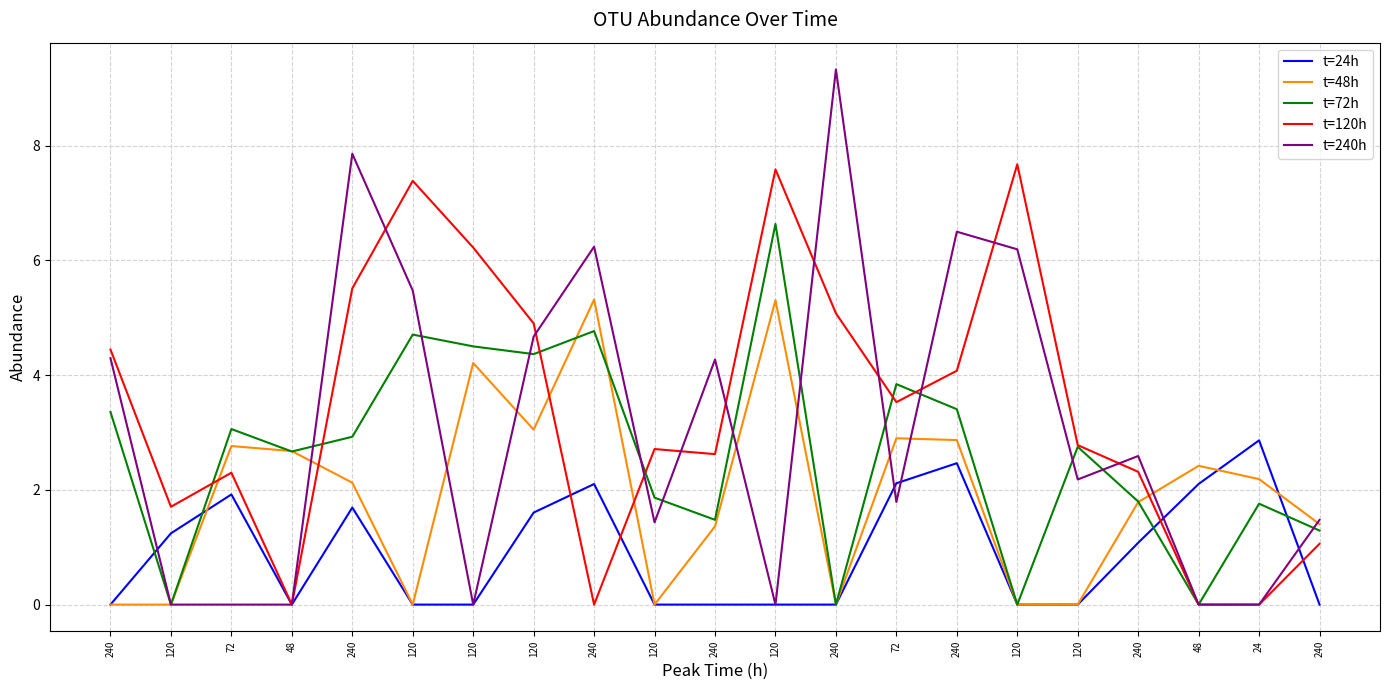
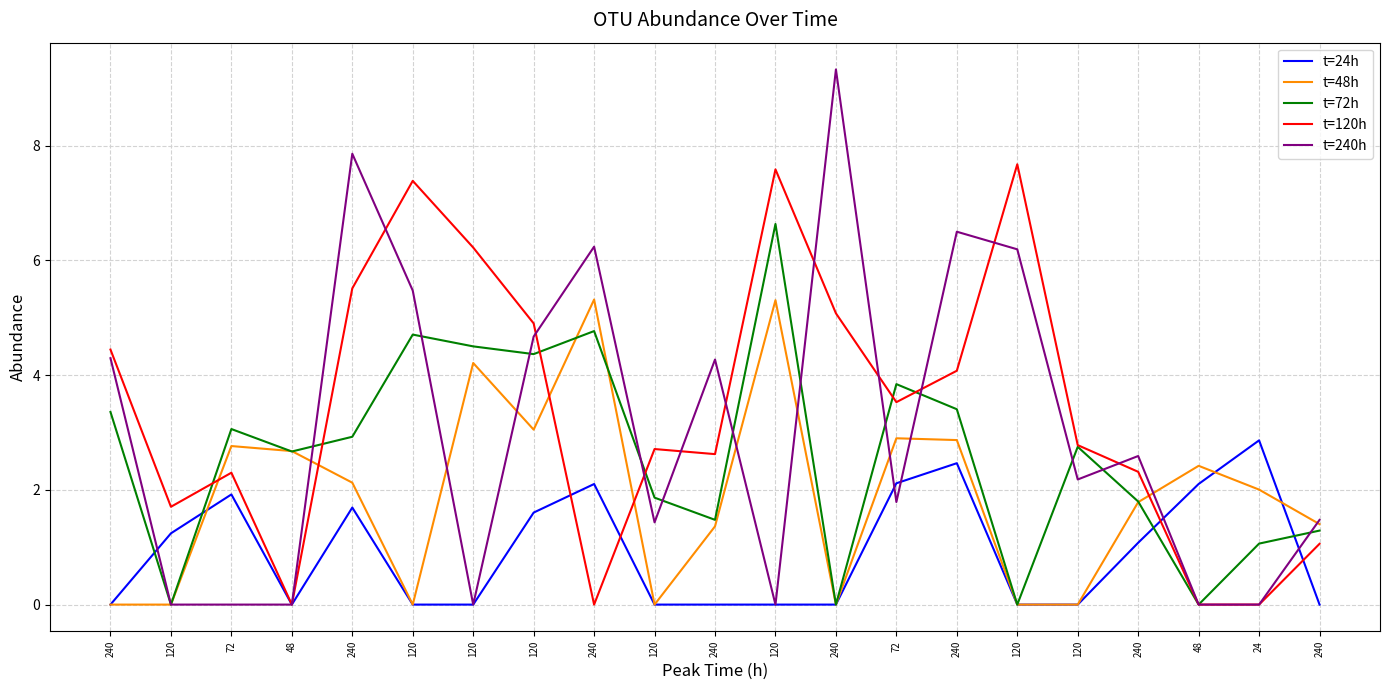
  {
    "t=24h": {
      "24": 2.9
    },
    "t=48h": {
-     "24": 2.2
+     "24": 2.0
    },
    "t=72h": {
-     "24": 1.8
+     "24": 1.1
    }
  }
